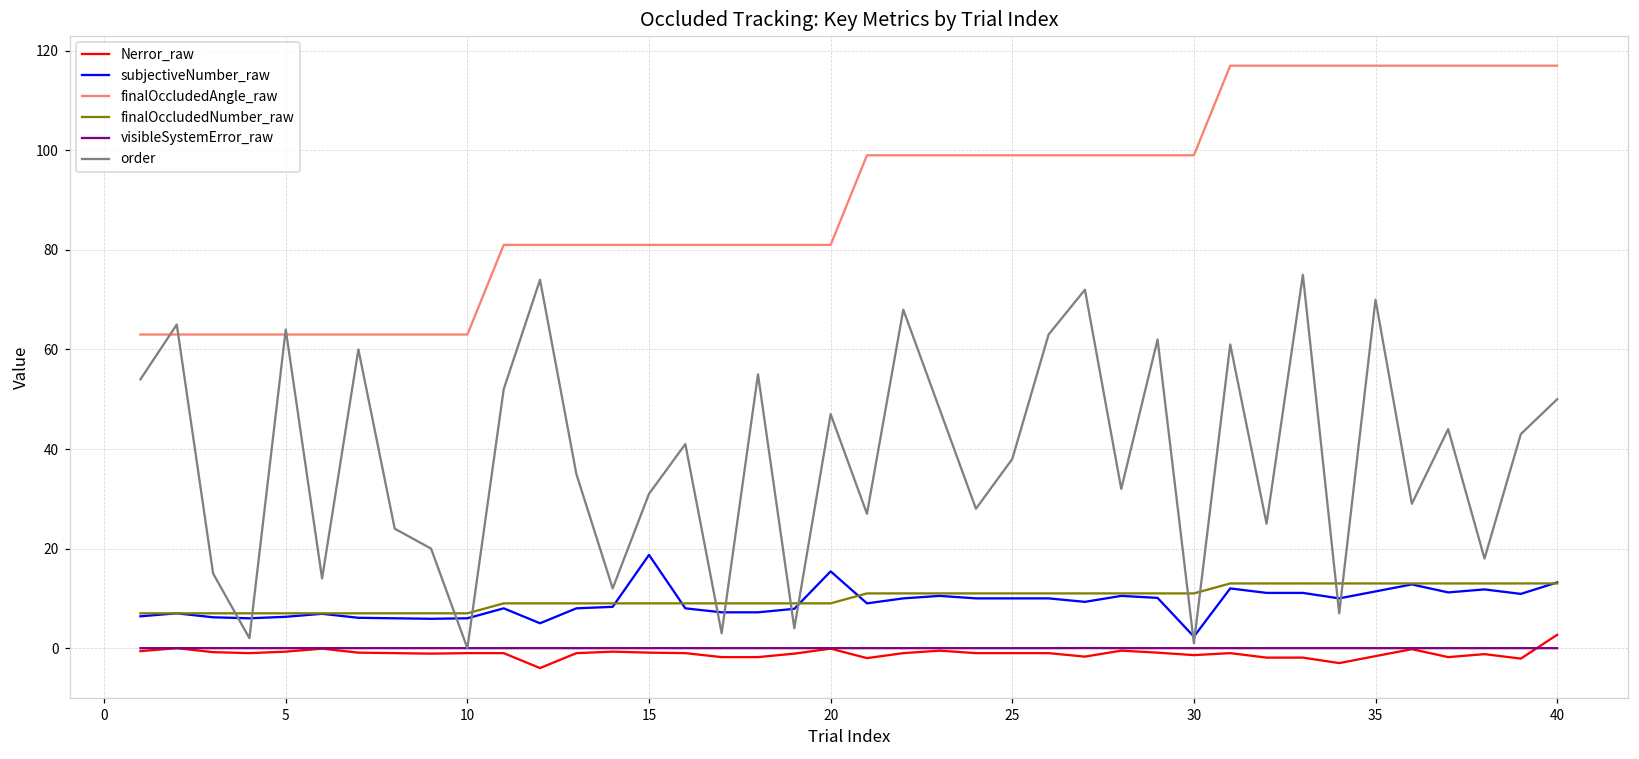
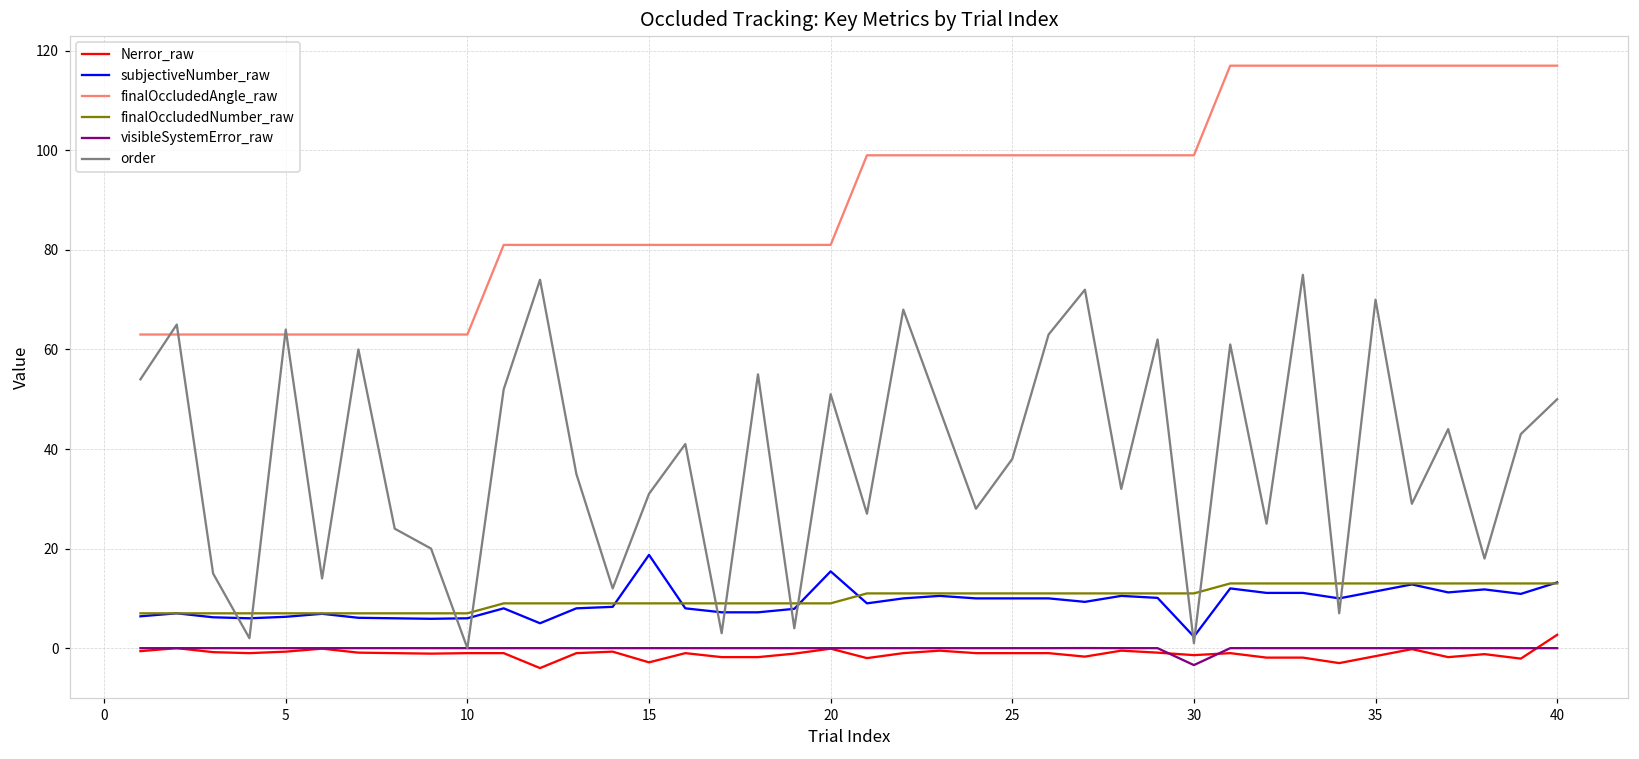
  {
    "Nerror_raw": {
      "5": -1,
      "10": -1,
-     "15": -1,
+     "15": -3,
      "25": -1,
      "30": -1,
      "35": -2,
      "40": 3
    },
    "subjectiveNumber_raw": {
      "5": 6,
      "10": 6,
      "15": 19,
      "20": 15,
      "25": 10,
      "30": 2,
      "35": 11
    },
    "finalOccludedAngle_raw": {
      "5": 63,
      "10": 63,
      "15": 81,
      "20": 81,
      "25": 99,
      "30": 99,
      "35": 117,
      "40": 117
    },
    "finalOccludedNumber_raw": {
      "5": 7,
      "10": 7,
      "15": 9,
      "20": 9,
      "25": 11,
      "30": 11,
      "35": 13
    },
    "visibleSystemError_raw": {
      "5": 0,
      "15": 0,
      "25": 0,
-     "30": 0,
+     "30": -3,
      "35": 0,
      "40": 0
    },
    "order": {
      "5": 64,
      "15": 31,
-     "20": 47,
+     "20": 51,
      "25": 38,
      "30": 1,
      "35": 70,
      "40": 50
    }
  }
